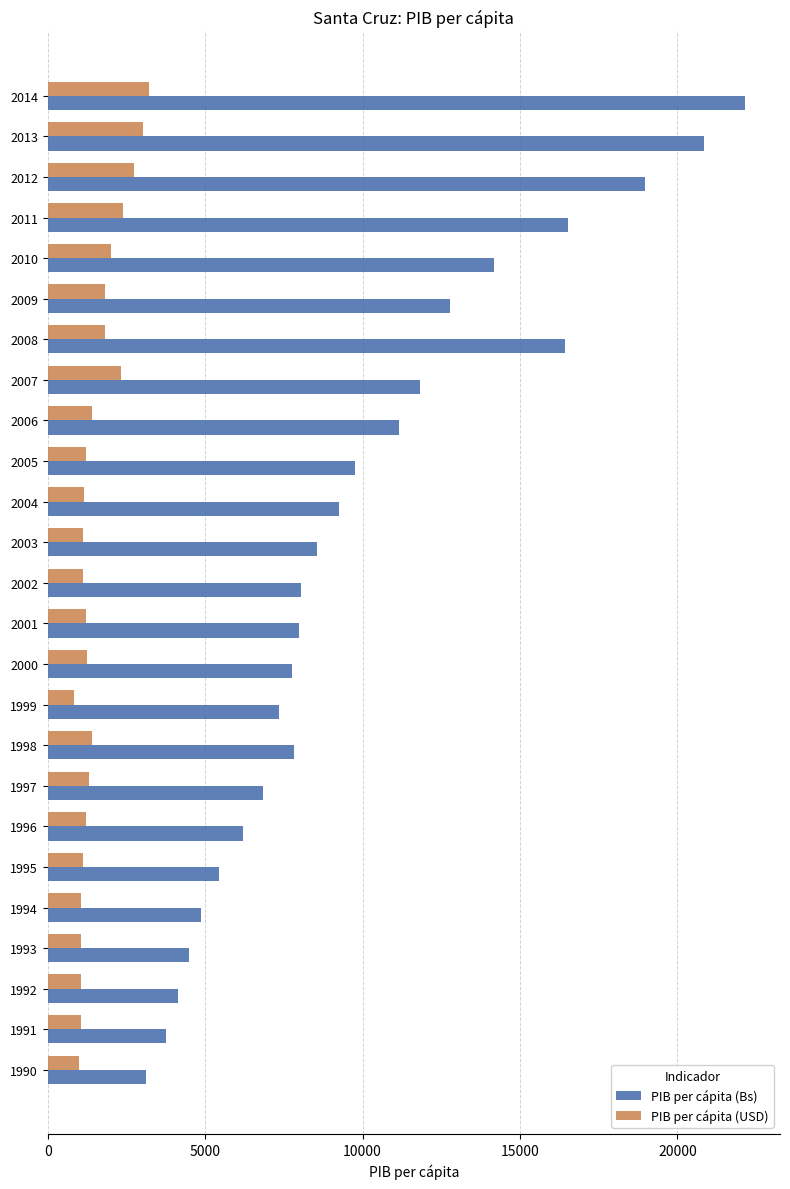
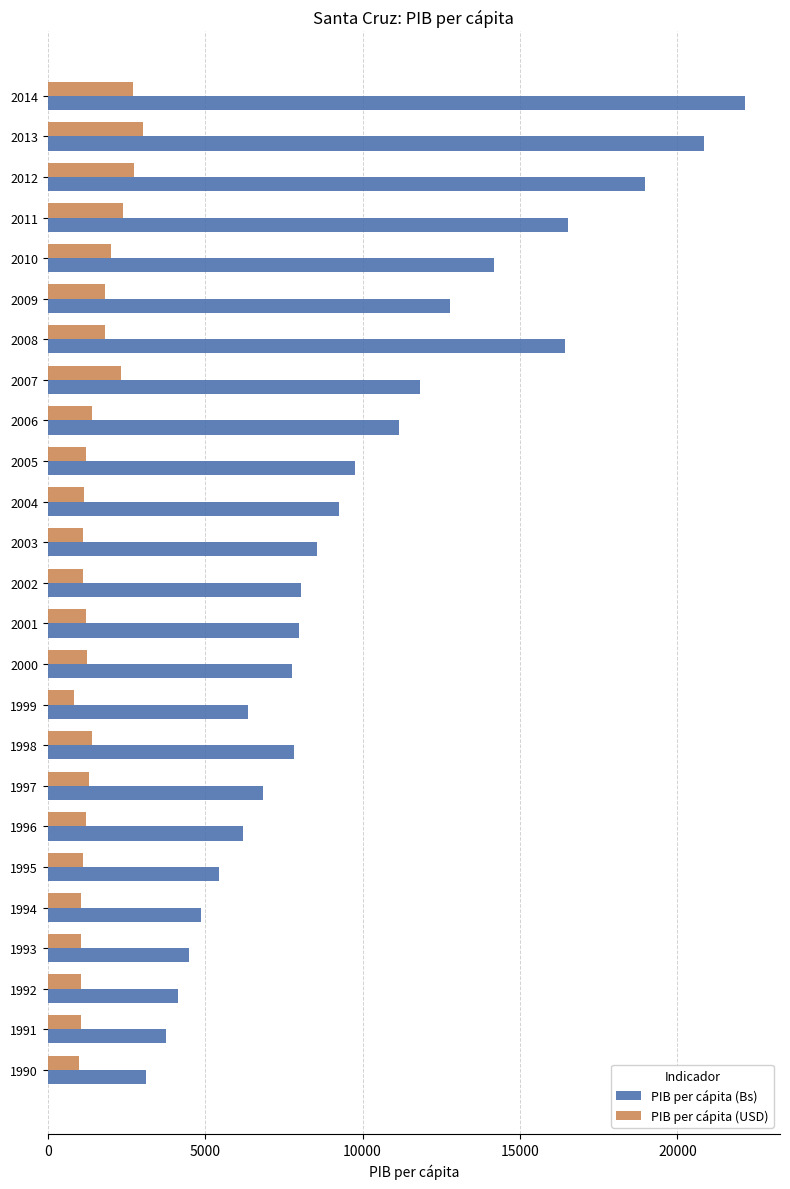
  {
    "PIB per cápita (Bs)": {
      "2014": 22200,
      "2013": 20800,
      "2012": 19000,
      "2011": 16500,
      "2010": 14200,
      "2009": 12800,
      "2008": 16400,
      "2007": 11800,
      "2006": 11100,
      "2005": 9800,
      "2004": 9200,
      "2003": 8500,
      "2002": 8100,
      "2001": 8000,
      "2000": 7800,
-     "1999": 7300,
+     "1999": 6400,
      "1998": 7800,
      "1997": 6800,
      "1996": 6200,
      "1995": 5400,
      "1994": 4900,
      "1993": 4500,
      "1992": 4100,
      "1991": 3800,
      "1990": 3100
    },
    "PIB per cápita (USD)": {
-     "2014": 3200,
+     "2014": 2700,
      "2013": 3000,
      "2012": 2700,
      "2011": 2400,
      "2010": 2000,
      "2009": 1800,
      "2008": 1800,
      "2007": 2300,
      "2006": 1400,
      "2005": 1200,
      "2004": 1200,
      "2003": 1100,
      "2002": 1100,
      "2001": 1200,
      "2000": 1300,
      "1999": 800,
      "1998": 1400,
      "1997": 1300,
      "1996": 1200,
      "1995": 1100,
      "1994": 1100,
      "1993": 1000,
      "1992": 1100,
      "1991": 1100,
      "1990": 1000
    }
  }
